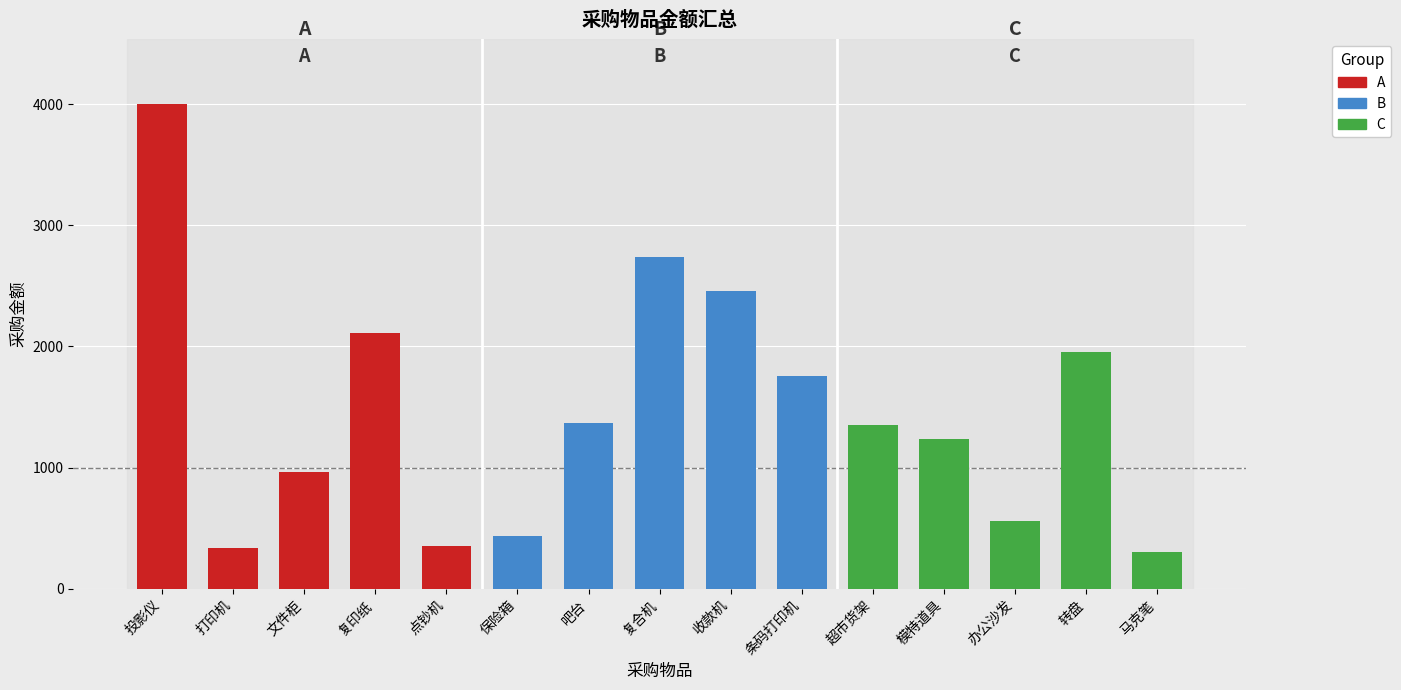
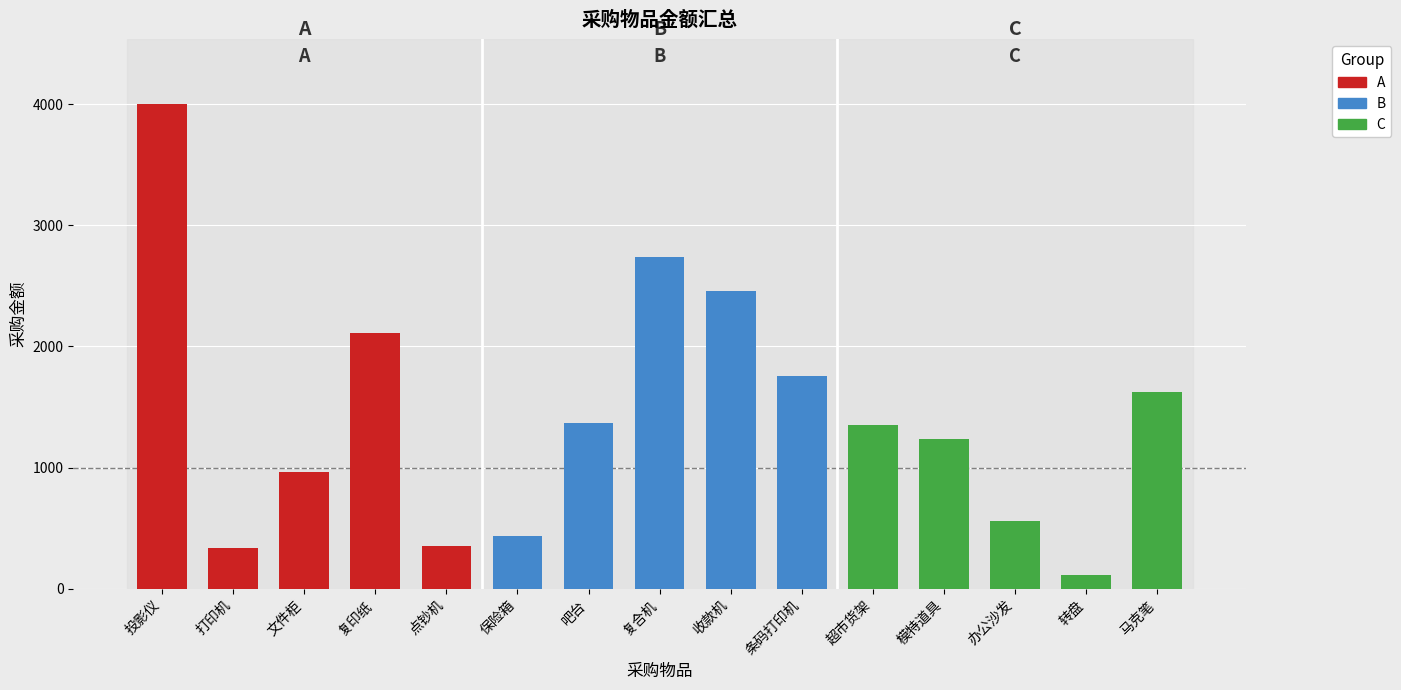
  {
    "B": {
      "保险箱": 440,
      "吧台": 1370,
      "复合机": 2740,
      "收款机": 2460,
      "条码打印机": 1760
    },
    "C": {
      "超市货架": 1350,
      "模特道具": 1240,
      "办公沙发": 560,
-     "转盘": 1950,
-     "马克笔": 300
+     "转盘": 110,
+     "马克笔": 1620
    }
  }
